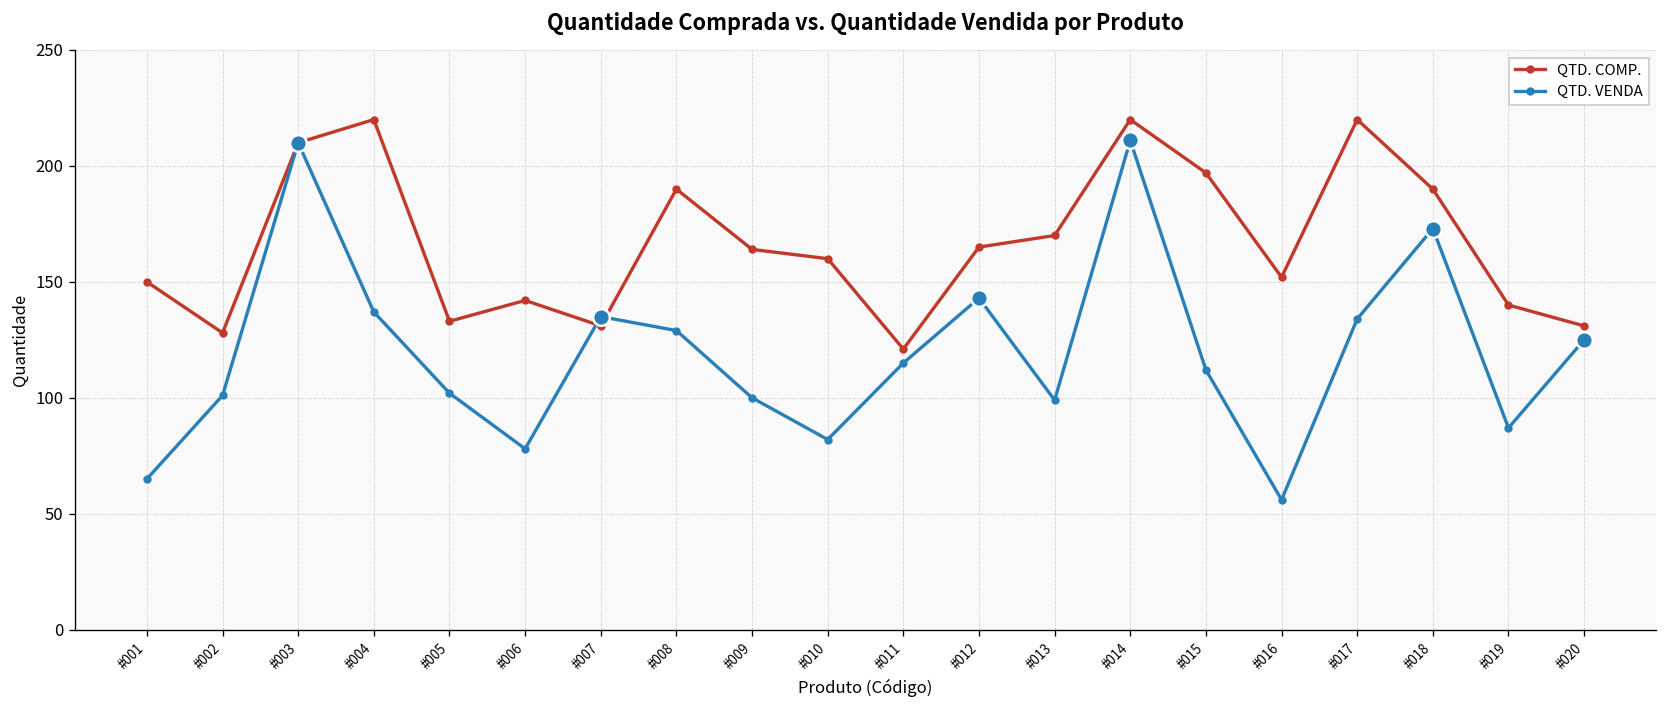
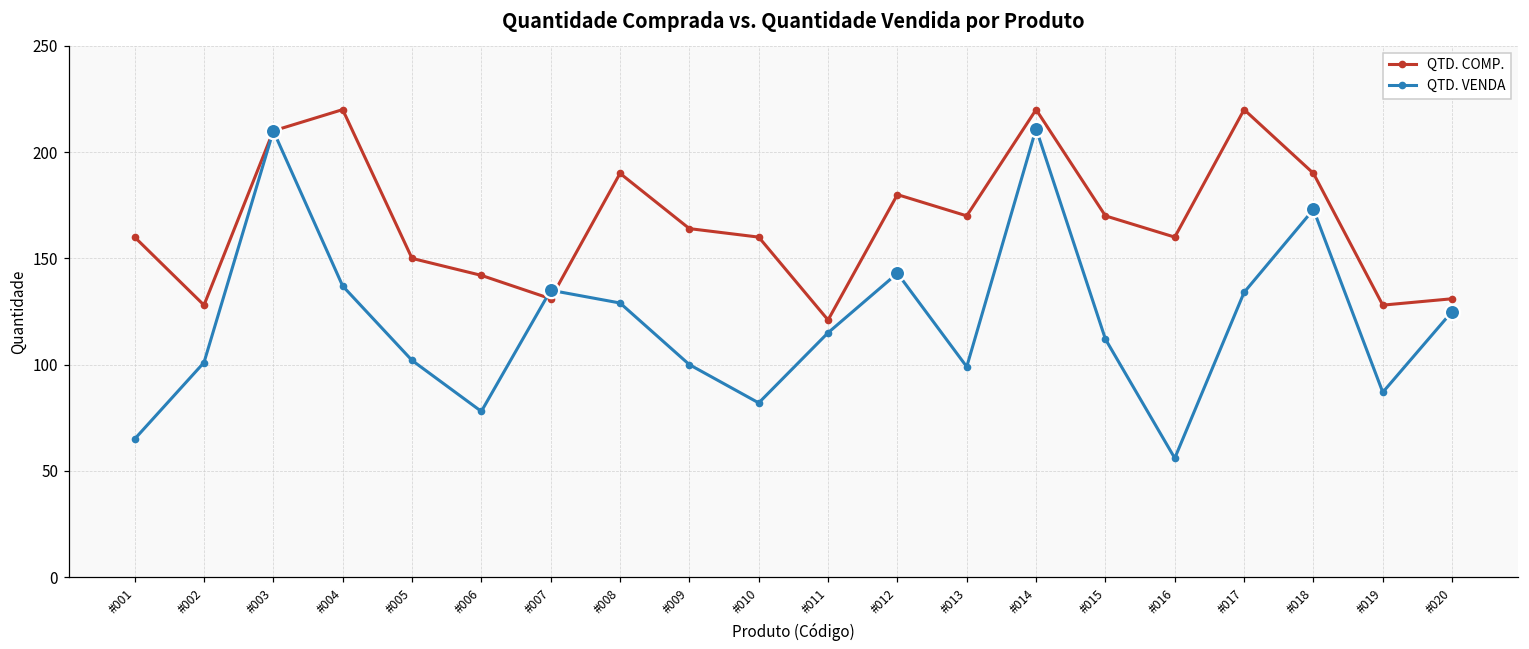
  {
    "QTD. COMP.": {
-     "#001": 150,
+     "#001": 160,
      "#002": 128,
      "#004": 220,
-     "#005": 133,
+     "#005": 150,
      "#006": 142,
      "#007": 131,
      "#008": 190,
      "#009": 164,
      "#010": 160,
      "#011": 121,
-     "#012": 165,
+     "#012": 180,
      "#013": 170,
      "#014": 220,
-     "#015": 197,
-     "#016": 152,
+     "#015": 170,
+     "#016": 160,
      "#017": 220,
      "#018": 190,
-     "#019": 140,
+     "#019": 128,
      "#020": 131
    }
  }
